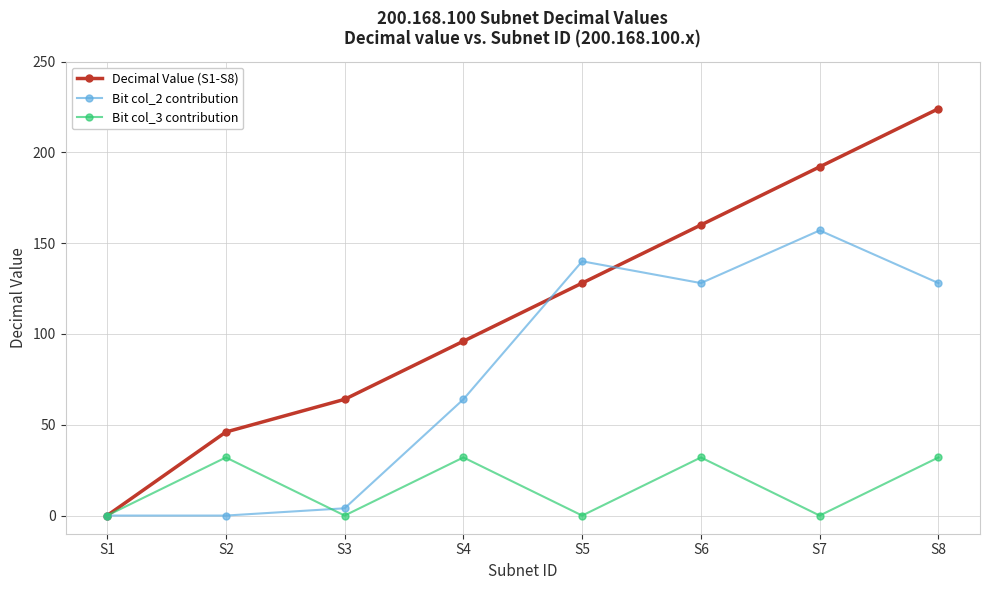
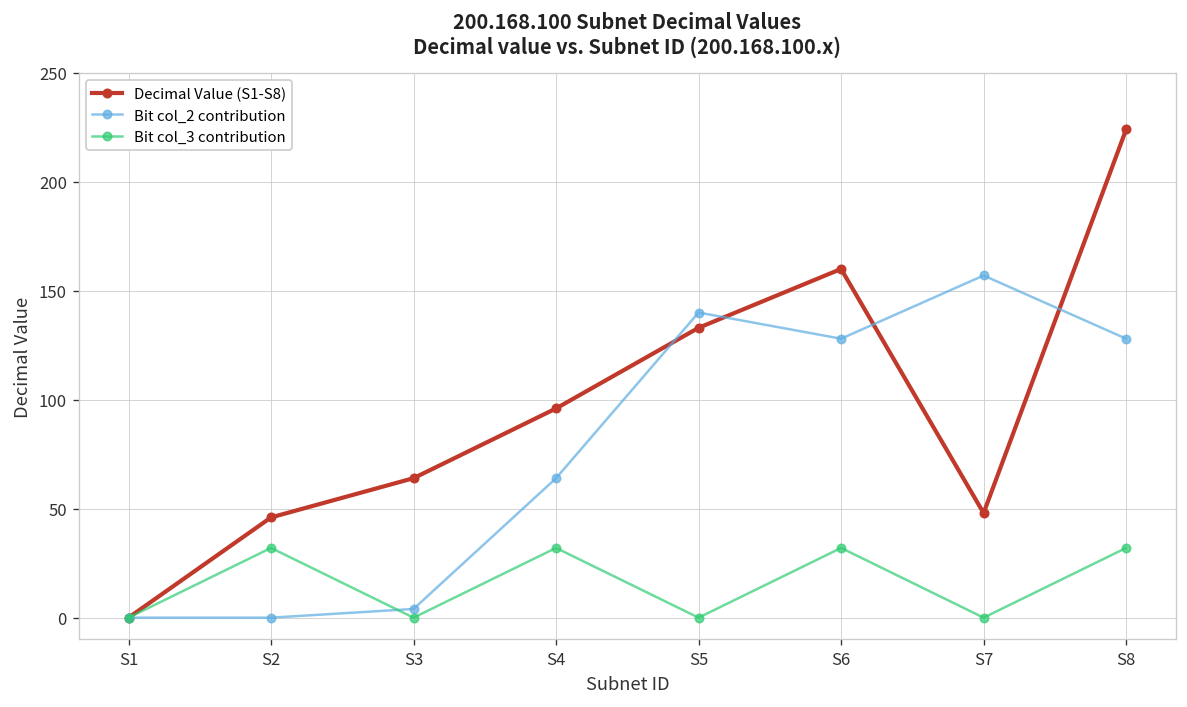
  {
    "Decimal Value (S1-S8)": {
      "S2": 46,
      "S3": 64,
      "S4": 96,
-     "S5": 128,
+     "S5": 133,
      "S6": 160,
-     "S7": 192,
+     "S7": 48,
      "S8": 224
    },
    "Bit col_2 contribution": {
      "S2": 0,
      "S3": 4,
      "S4": 64,
      "S5": 140,
      "S6": 128,
      "S7": 157,
      "S8": 128
    },
    "Bit col_3 contribution": {
      "S2": 32,
      "S3": 0,
      "S4": 32,
      "S5": 0,
      "S6": 32,
      "S7": 0,
      "S8": 32
    }
  }
